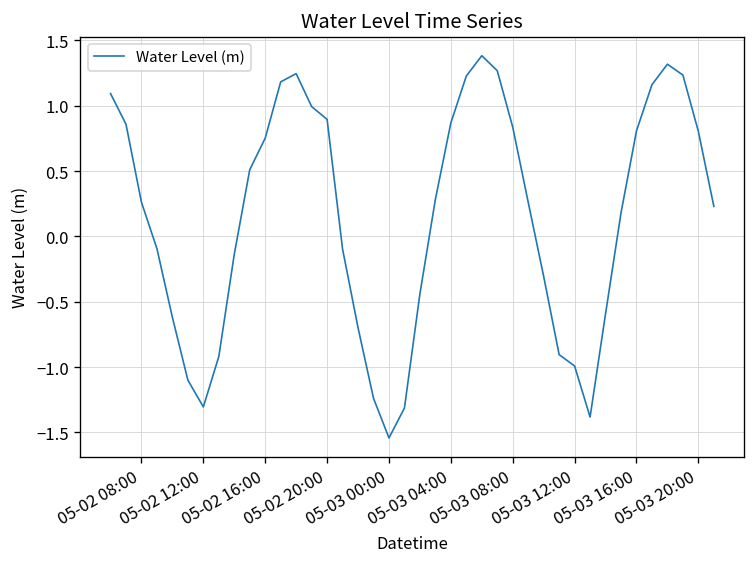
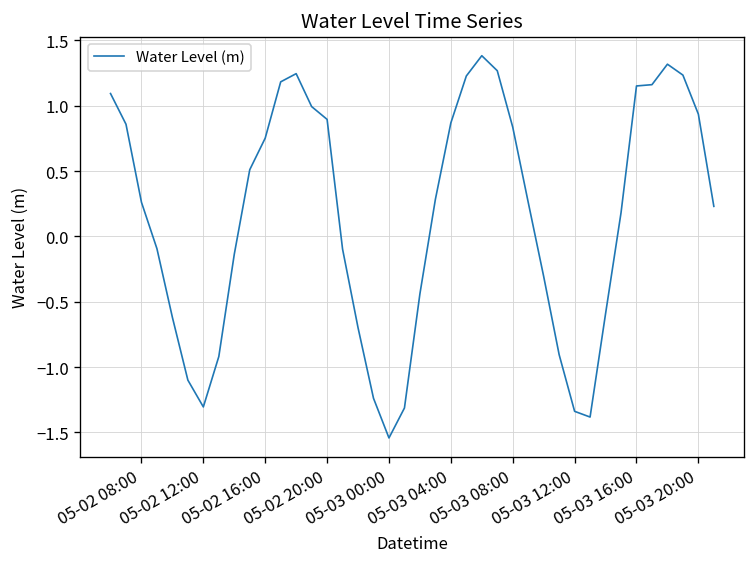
  {
    "05-02 08:00": 0.26,
    "05-02 12:00": -1.30,
    "05-02 16:00": 0.75,
    "05-02 20:00": 0.89,
    "05-03 00:00": -1.54,
    "05-03 04:00": 0.87,
    "05-03 08:00": 0.84,
-   "05-03 12:00": -0.99,
-   "05-03 16:00": 0.81,
-   "05-03 20:00": 0.80
+   "05-03 12:00": -1.34,
+   "05-03 16:00": 1.15,
+   "05-03 20:00": 0.93
  }
